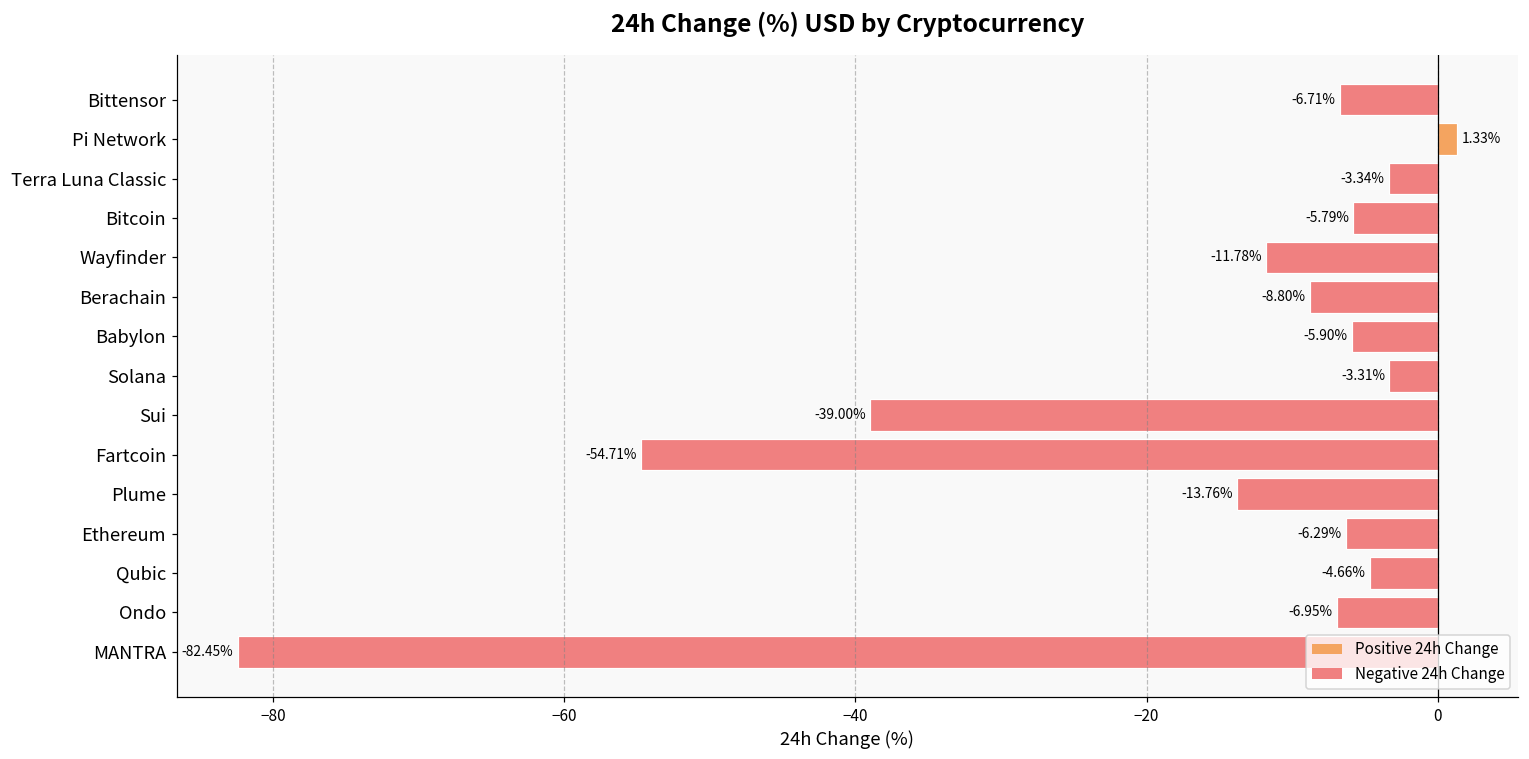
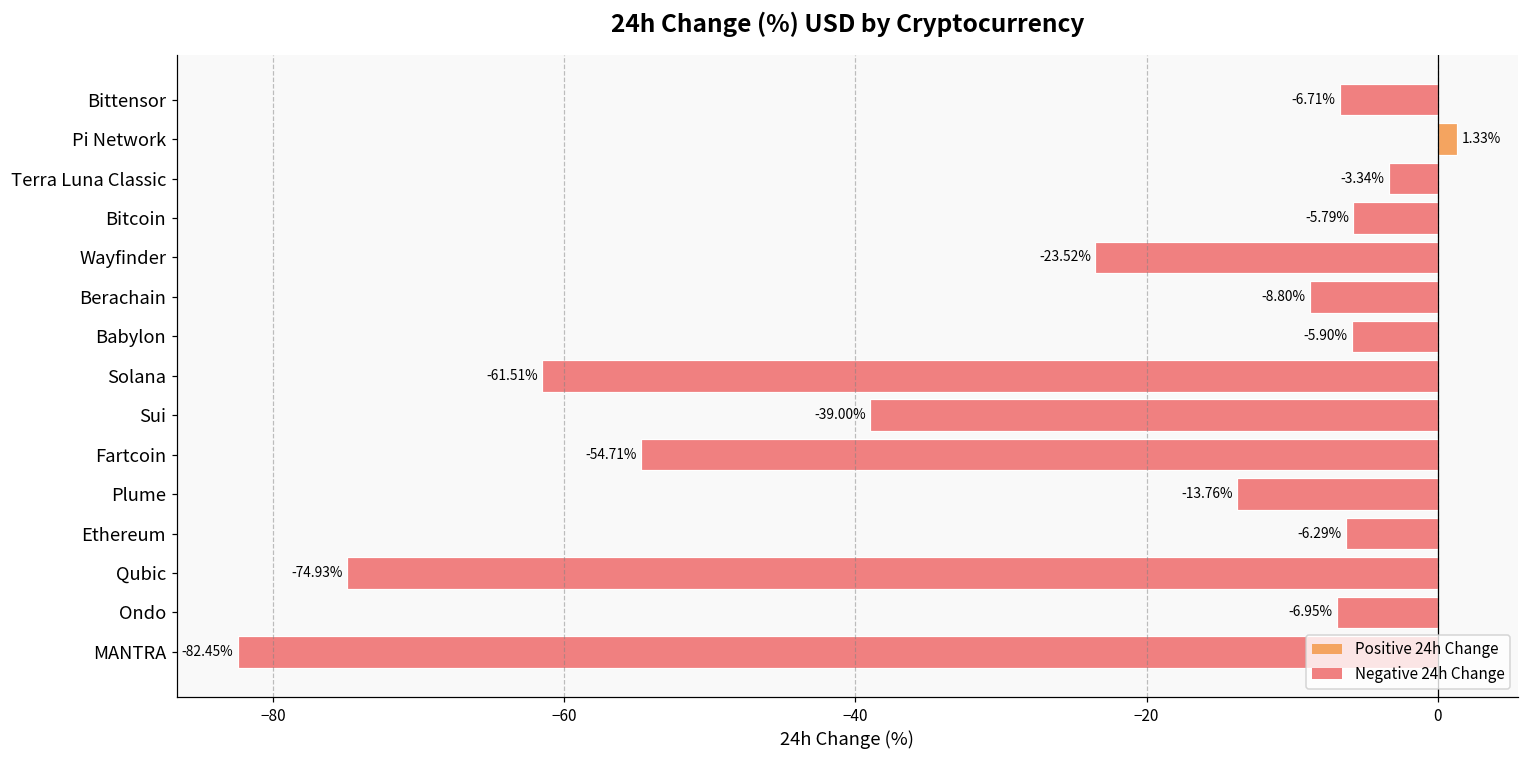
  {
    "Bittensor": "-6.71%",
    "Pi Network": "1.33%",
    "Terra Luna Classic": "-3.34%",
    "Bitcoin": "-5.79%",
-   "Wayfinder": "-11.78%",
+   "Wayfinder": "-23.52%",
    "Berachain": "-8.80%",
    "Babylon": "-5.90%",
-   "Solana": "-3.31%",
+   "Solana": "-61.51%",
    "Sui": "-39.00%",
    "Fartcoin": "-54.71%",
    "Plume": "-13.76%",
    "Ethereum": "-6.29%",
-   "Qubic": "-4.66%",
+   "Qubic": "-74.93%",
    "Ondo": "-6.95%",
    "MANTRA": "-82.45%"
  }
